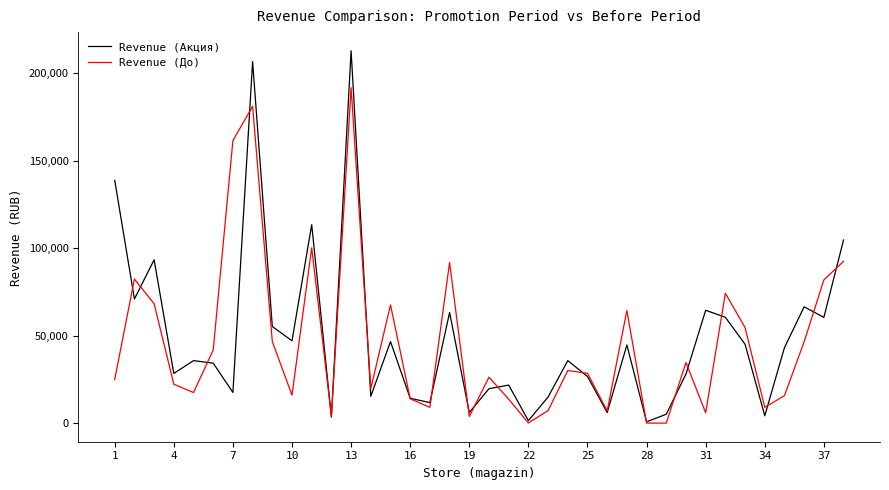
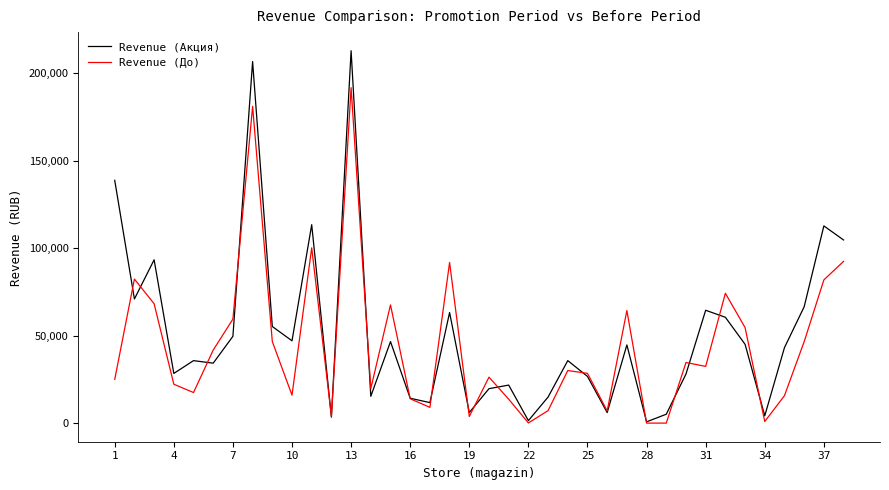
  {
    "Revenue (Акция)": {
      "1": "139,000",
      "4": "28,000",
-     "7": "18,000",
+     "7": "50,000",
      "10": "47,000",
      "13": "213,000",
      "19": "6,000",
      "25": "27,000",
      "31": "64,000",
      "34": "4,000",
-     "37": "60,000"
+     "37": "113,000"
    },
    "Revenue (До)": {
      "1": "25,000",
      "4": "22,000",
-     "7": "161,000",
+     "7": "59,000",
      "10": "16,000",
      "13": "192,000",
      "19": "4,000",
      "25": "28,000",
-     "31": "6,000",
-     "34": "9,000",
+     "31": "32,000",
+     "34": "1,000",
      "37": "82,000"
    }
  }
